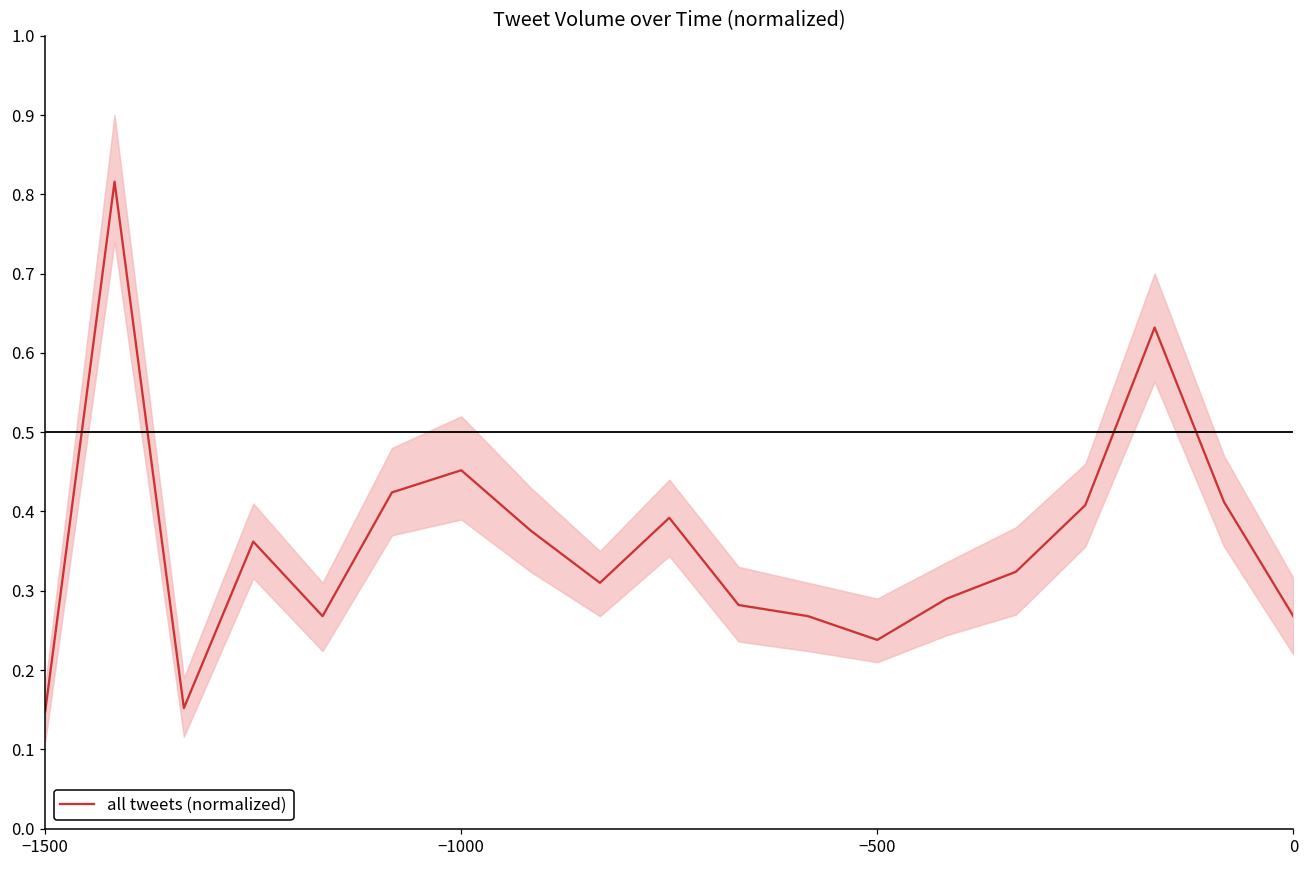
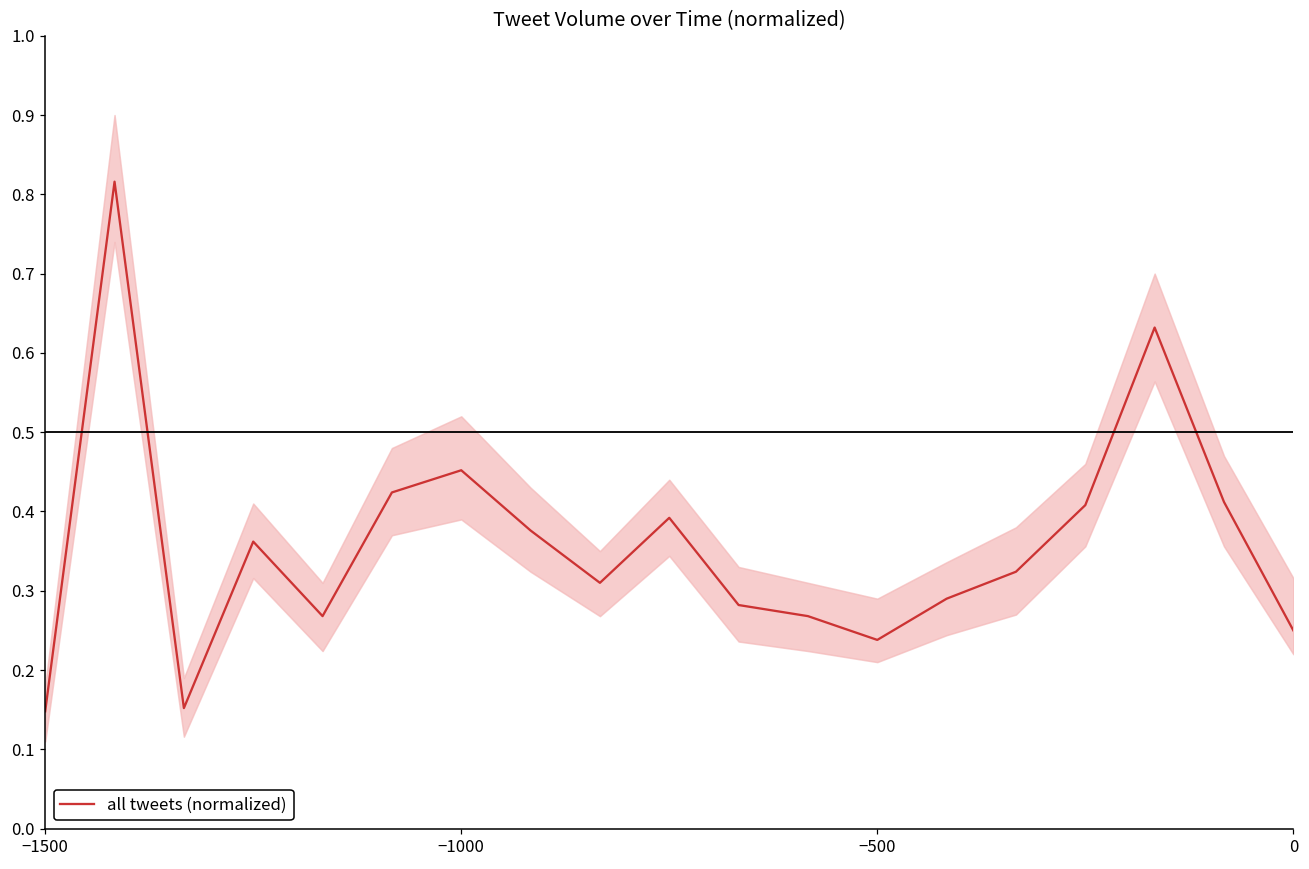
  {
    "all tweets (normalized)": {
      "−1500": 0.15,
      "−1000": 0.45,
      "−500": 0.24,
-     "0": 0.27
+     "0": 0.25
    }
  }
